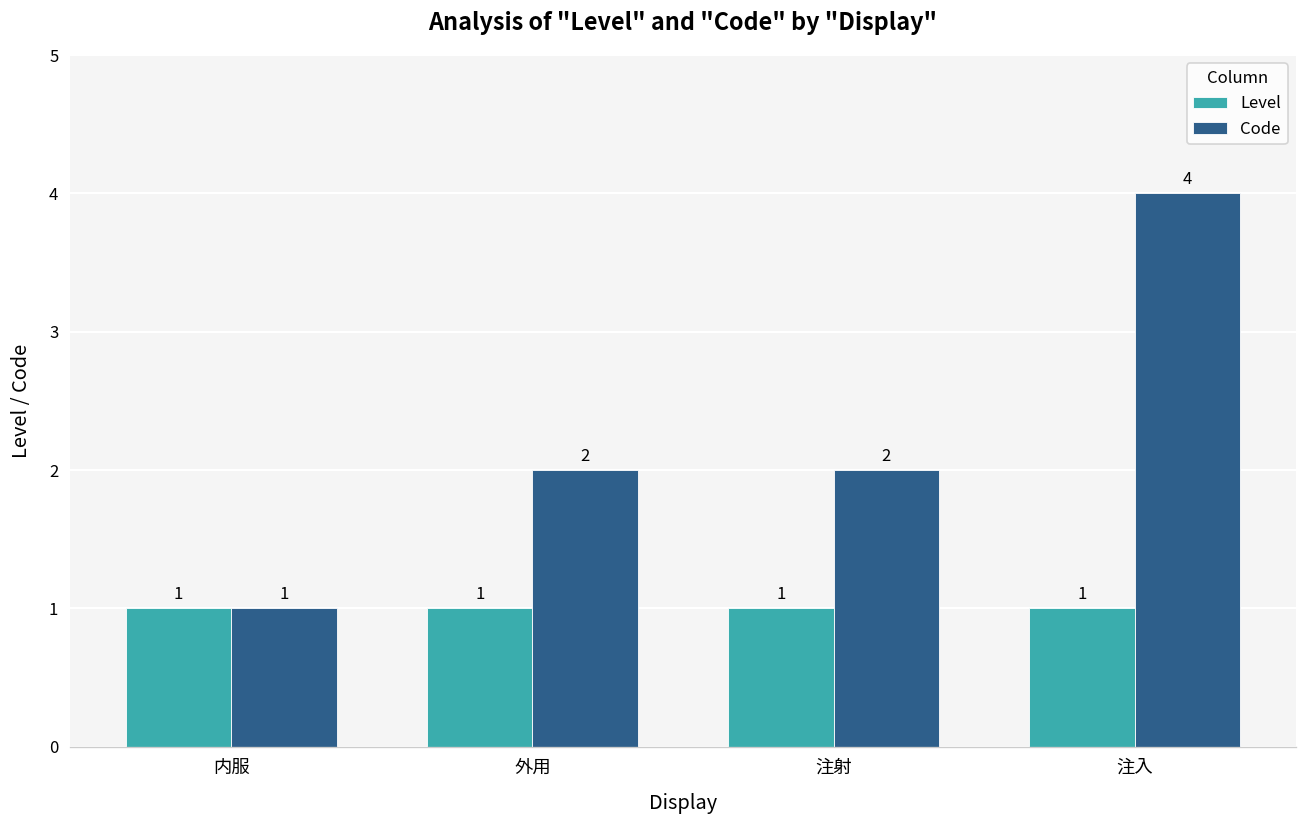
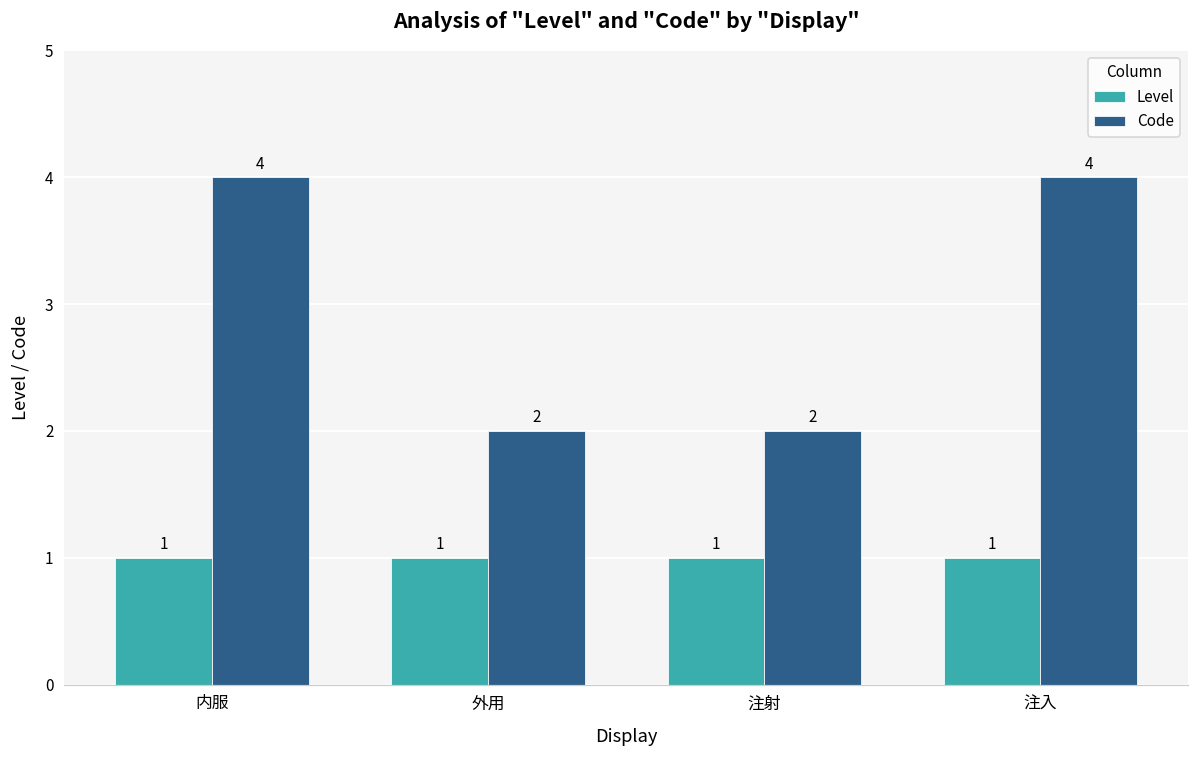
  {
    "Level": {
      "内服": 1,
      "外用": 1,
      "注射": 1,
      "注入": 1
    },
    "Code": {
-     "内服": 1,
+     "内服": 4,
      "外用": 2,
      "注射": 2,
      "注入": 4
    }
  }
